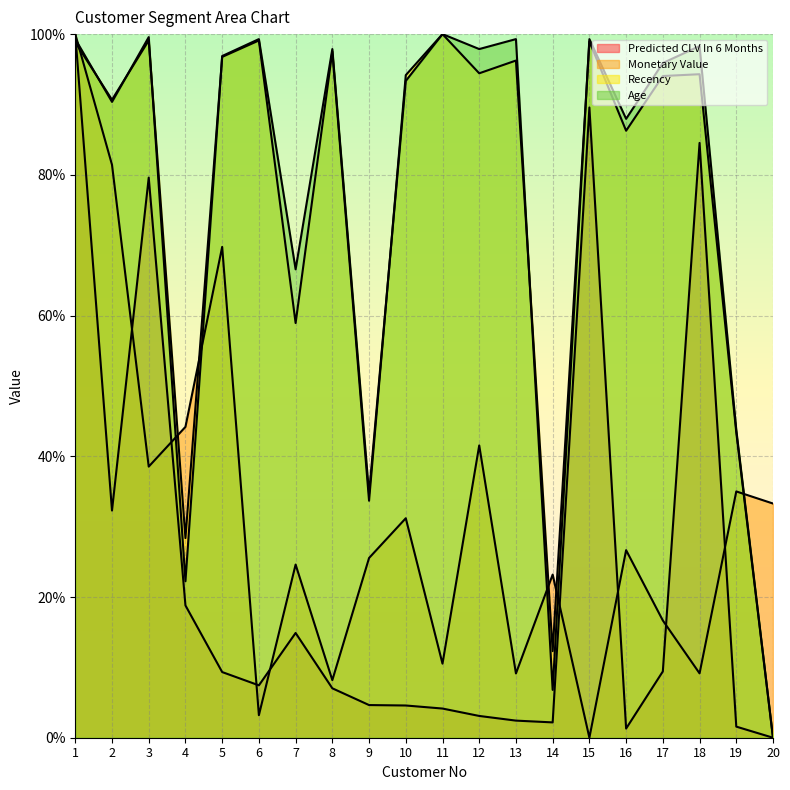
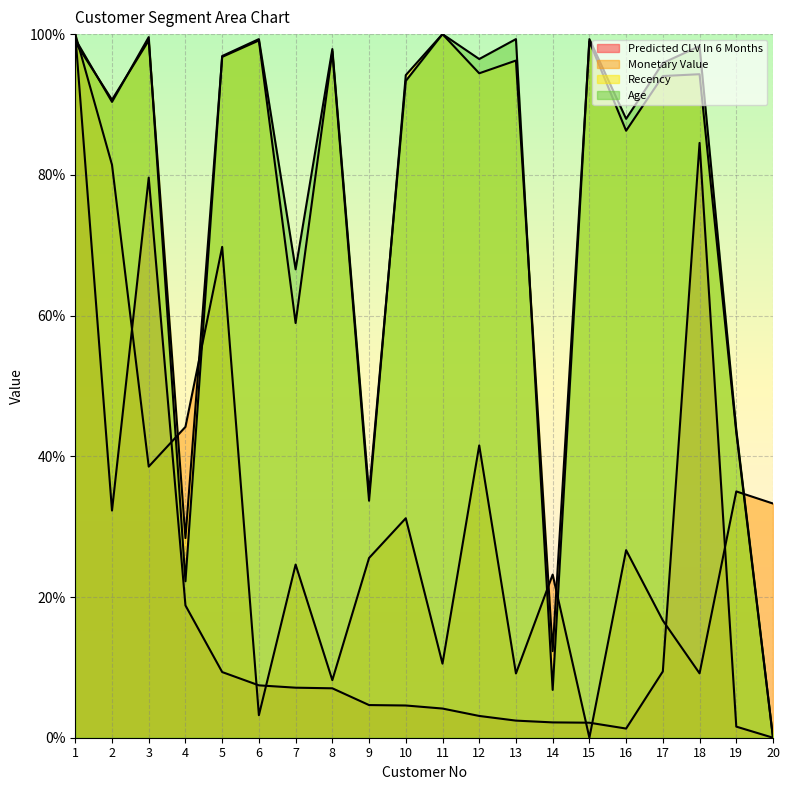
  {
    "Predicted CLV In 6 Months": {
      "2": "32%",
      "3": "80%",
      "4": "19%",
      "5": "9%",
      "6": "7%",
-     "7": "15%",
+     "7": "7%",
      "8": "7%",
      "9": "5%",
      "10": "5%",
      "11": "4%",
      "12": "3%",
      "13": "2%",
      "14": "2%",
-     "15": "90%",
+     "15": "2%",
      "16": "1%",
      "17": "9%",
      "18": "85%",
      "19": "2%"
    },
    "Age": {
      "1": "99%",
      "3": "100%",
      "4": "22%",
      "7": "67%",
      "9": "35%",
      "10": "93%",
-     "12": "98%",
+     "12": "96%",
      "13": "99%",
      "14": "7%",
      "16": "88%",
      "19": "44%"
    }
  }
